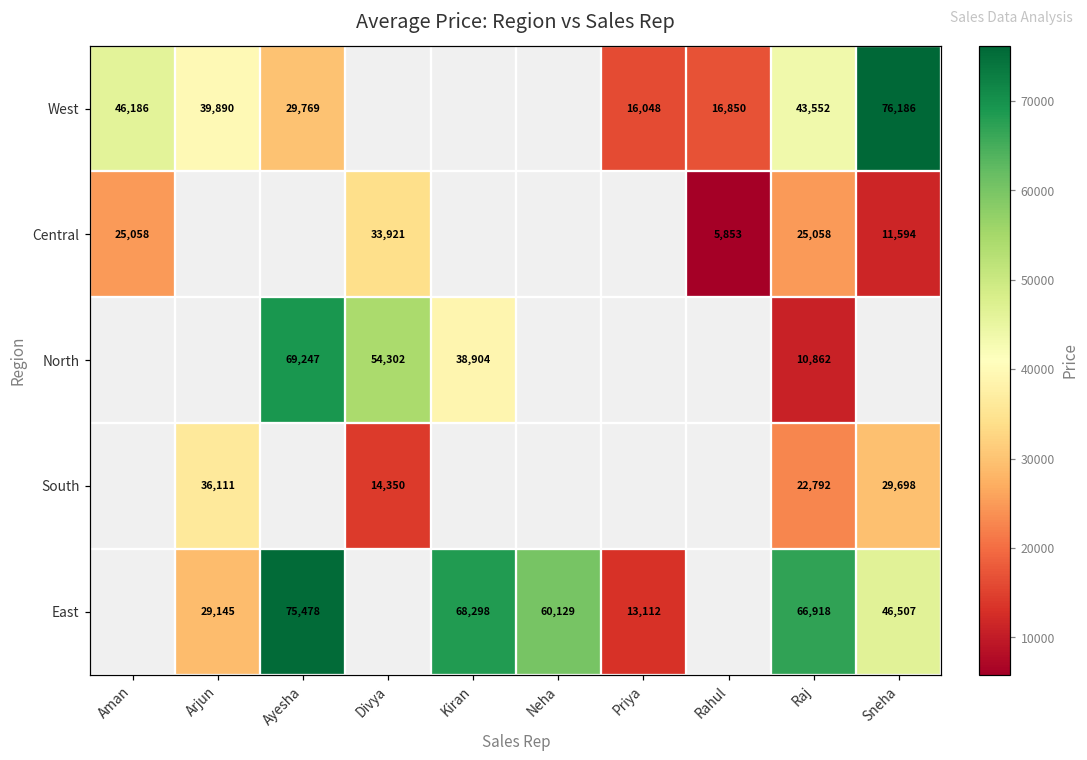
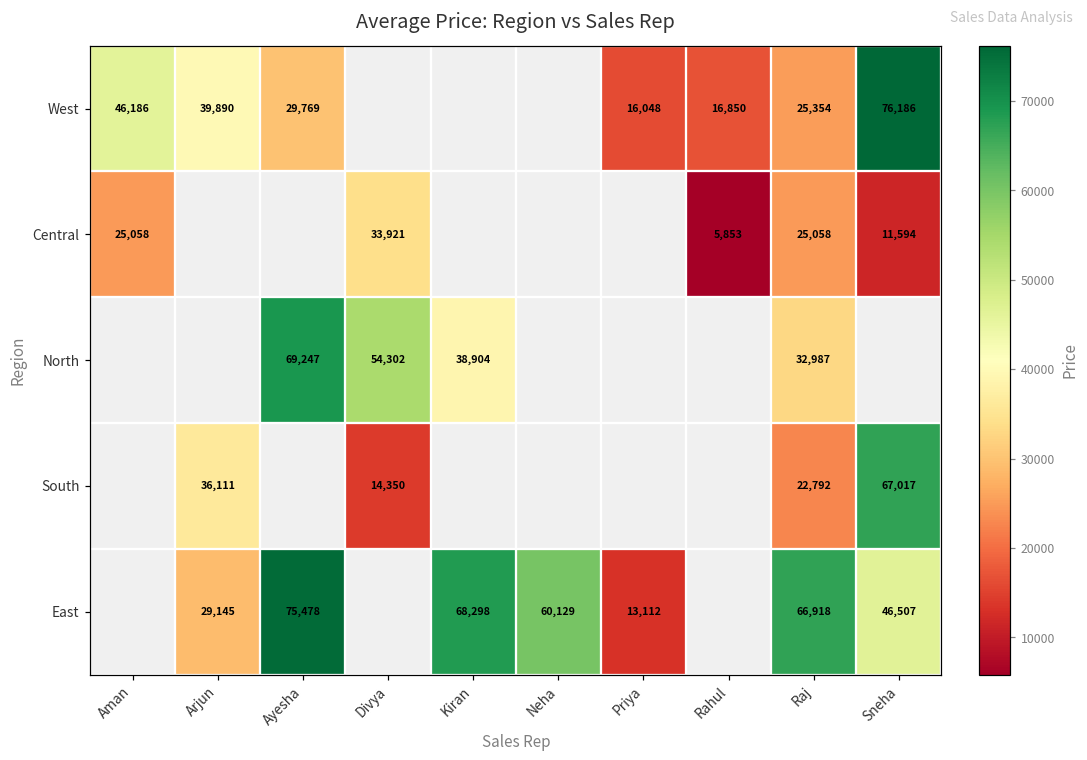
  {
    "West": {
      "Aman": "46,186",
      "Arjun": "39,890",
      "Ayesha": "29,769",
      "Priya": "16,048",
      "Rahul": "16,850",
-     "Raj": "43,552",
+     "Raj": "25,354",
      "Sneha": "76,186"
    },
    "Central": {
      "Aman": "25,058",
      "Divya": "33,921",
      "Rahul": "5,853",
      "Raj": "25,058",
      "Sneha": "11,594"
    },
    "North": {
      "Ayesha": "69,247",
      "Divya": "54,302",
      "Kiran": "38,904",
-     "Raj": "10,862"
+     "Raj": "32,987"
    },
    "South": {
      "Arjun": "36,111",
      "Divya": "14,350",
      "Raj": "22,792",
-     "Sneha": "29,698"
+     "Sneha": "67,017"
    },
    "East": {
      "Arjun": "29,145",
      "Ayesha": "75,478",
      "Kiran": "68,298",
      "Neha": "60,129",
      "Priya": "13,112",
      "Raj": "66,918",
      "Sneha": "46,507"
    }
  }
